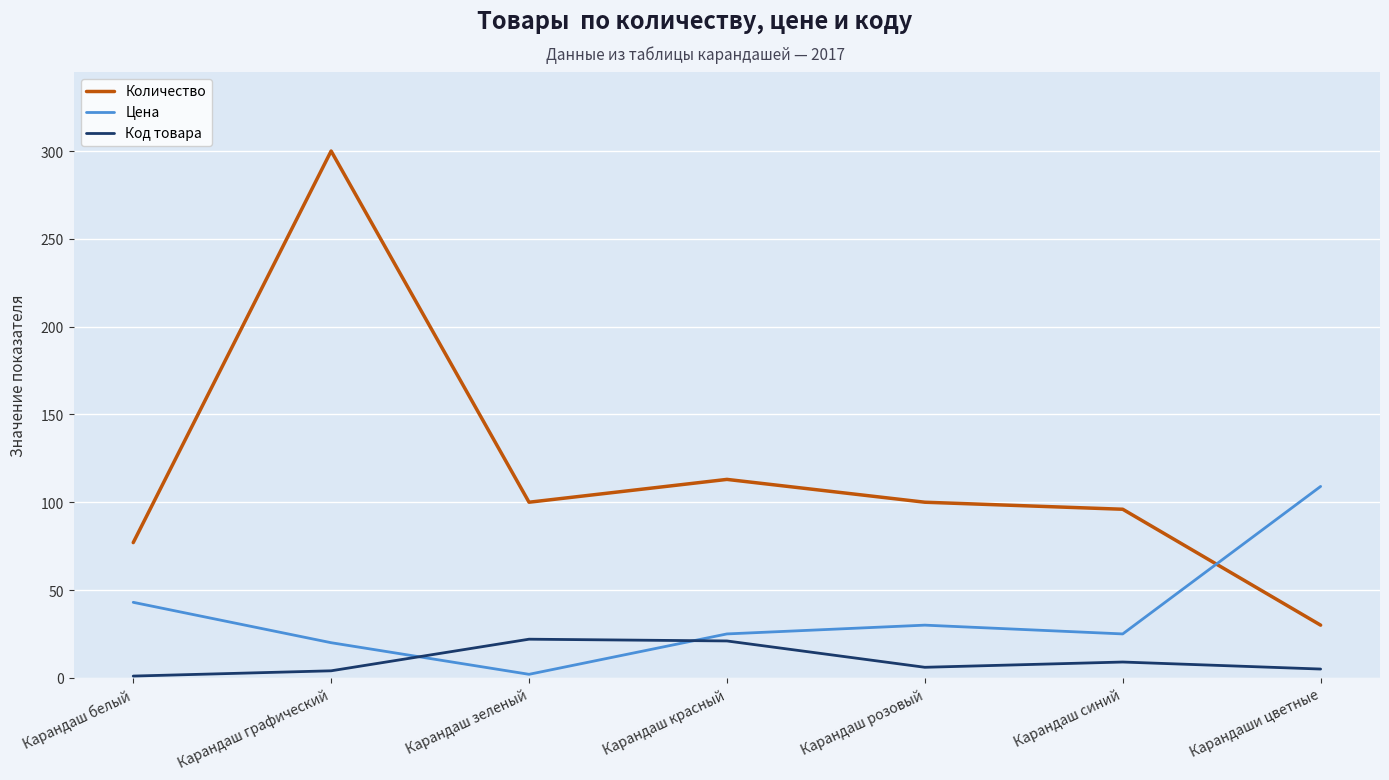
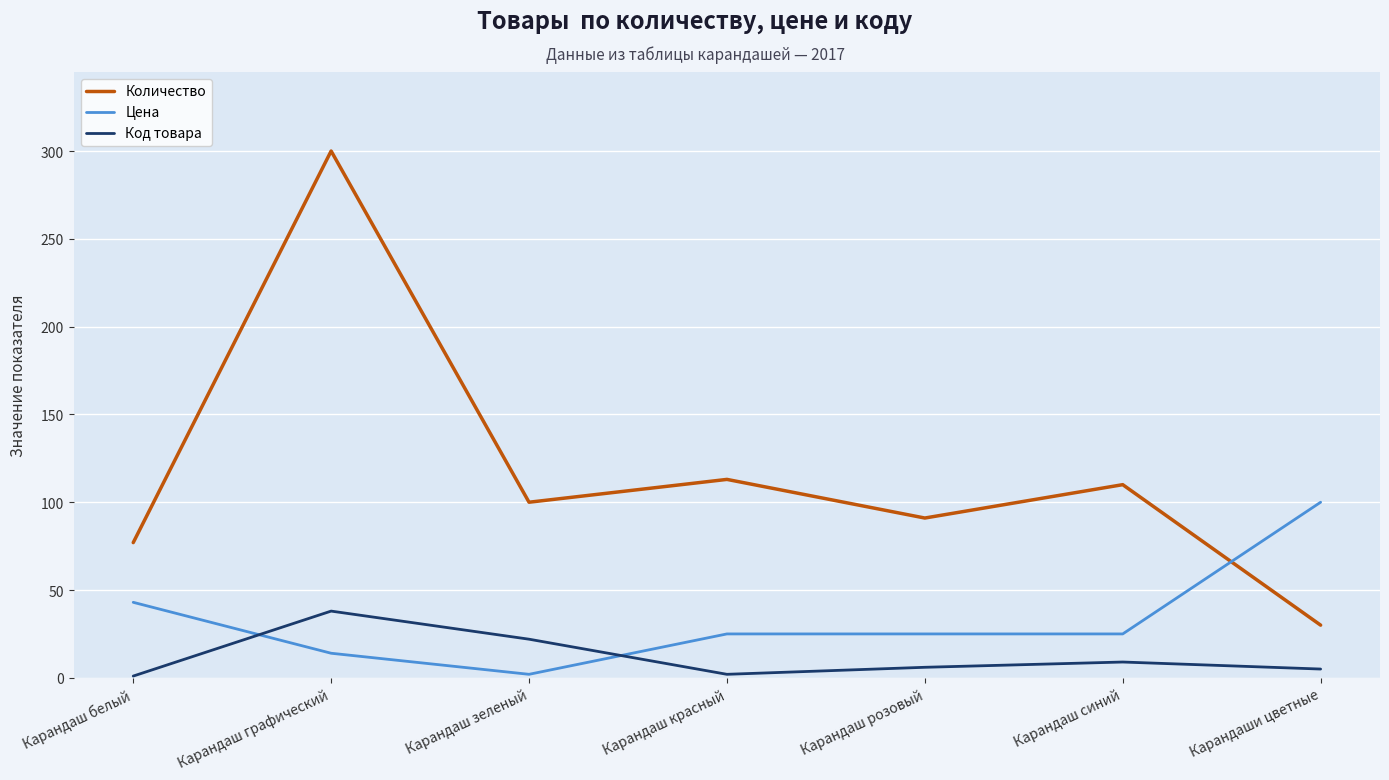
  {
    "Количество": {
      "Карандаш белый": 77,
      "Карандаш графический": 300,
      "Карандаш зеленый": 100,
      "Карандаш красный": 113,
-     "Карандаш розовый": 100,
-     "Карандаш синий": 96,
+     "Карандаш розовый": 91,
+     "Карандаш синий": 110,
      "Карандаши цветные": 30
    },
    "Цена": {
      "Карандаш белый": 43,
-     "Карандаш графический": 20,
+     "Карандаш графический": 14,
      "Карандаш зеленый": 2,
      "Карандаш красный": 25,
-     "Карандаш розовый": 30,
+     "Карандаш розовый": 25,
      "Карандаш синий": 25,
-     "Карандаши цветные": 109
+     "Карандаши цветные": 100
    },
    "Код товара": {
      "Карандаш белый": 1,
-     "Карандаш графический": 4,
+     "Карандаш графический": 38,
      "Карандаш зеленый": 22,
-     "Карандаш красный": 21,
+     "Карандаш красный": 2,
      "Карандаш розовый": 6,
      "Карандаш синий": 9,
      "Карандаши цветные": 5
    }
  }
